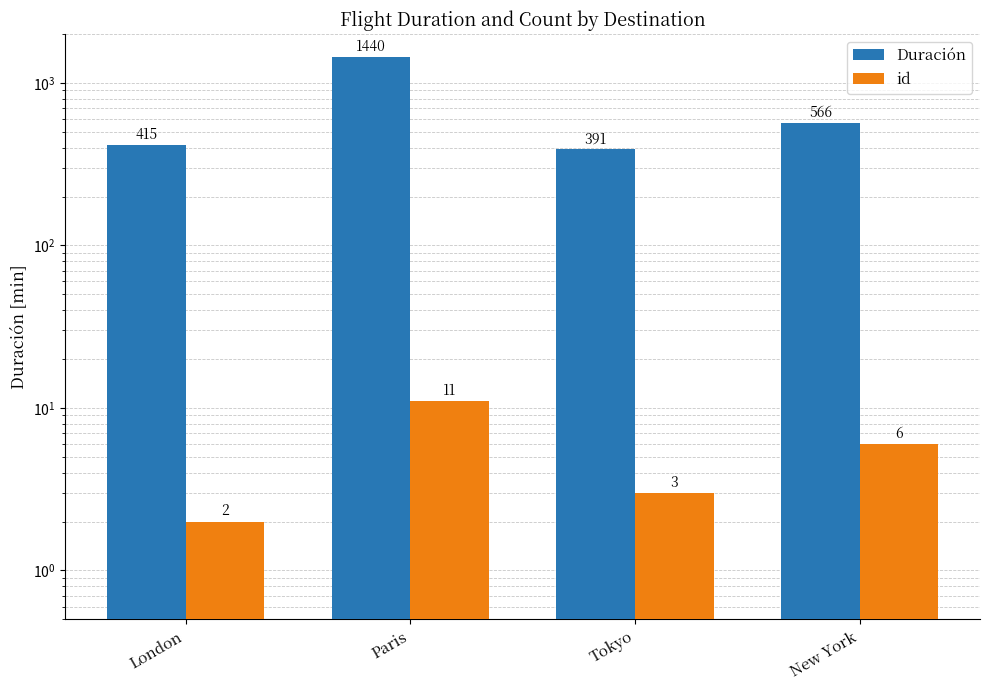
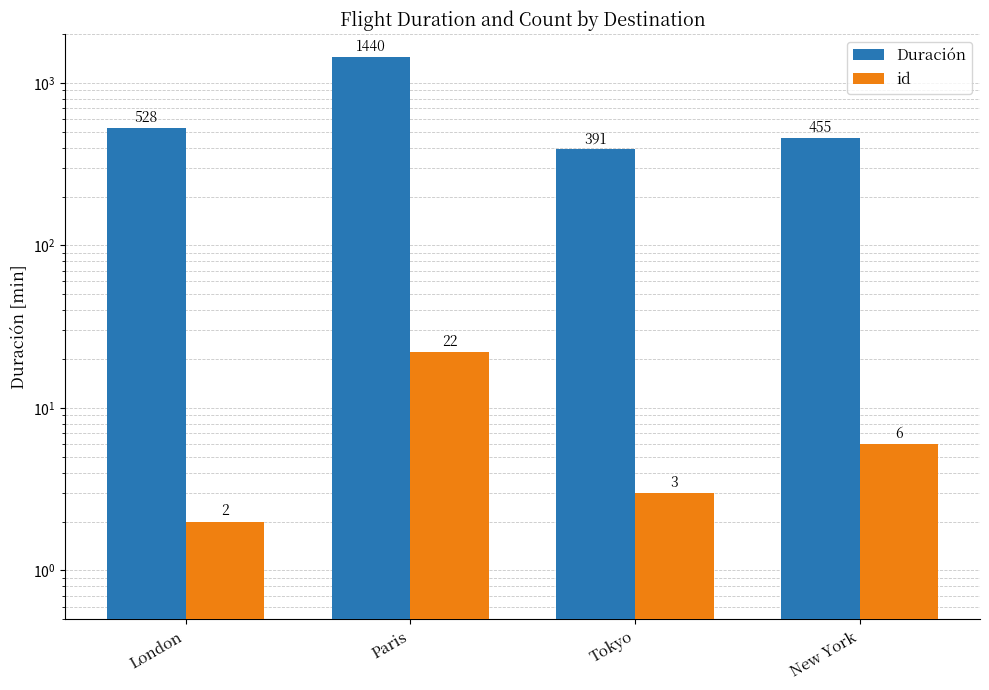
  {
    "Duración": {
-     "London": 415,
+     "London": 528,
      "Paris": 1440,
      "Tokyo": 391,
-     "New York": 566
+     "New York": 455
    },
    "id": {
      "London": 2,
-     "Paris": 11,
+     "Paris": 22,
      "Tokyo": 3,
      "New York": 6
    }
  }
